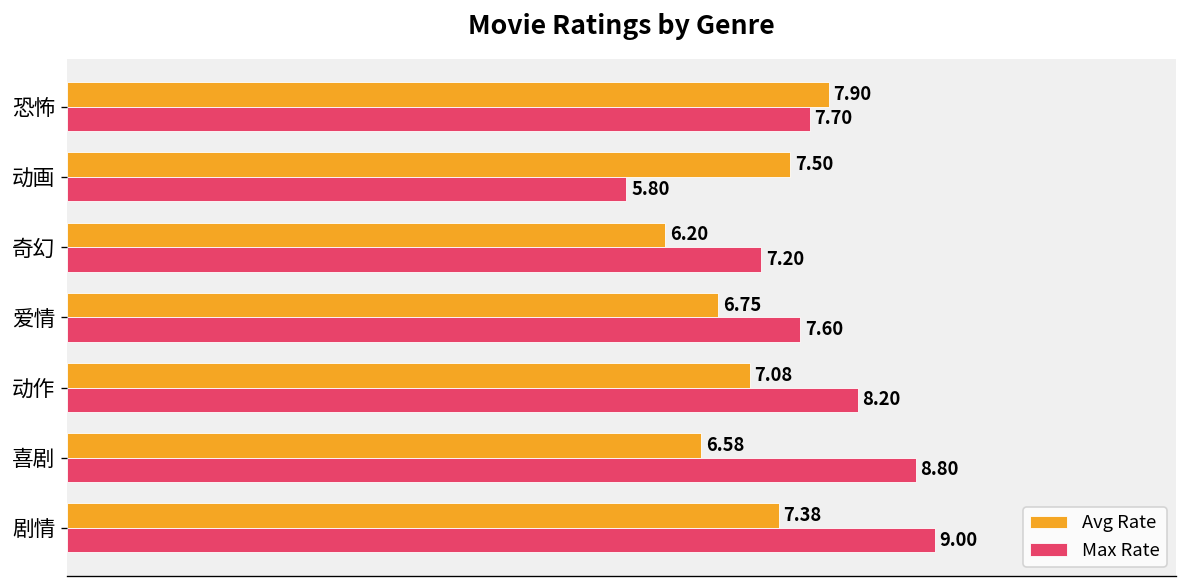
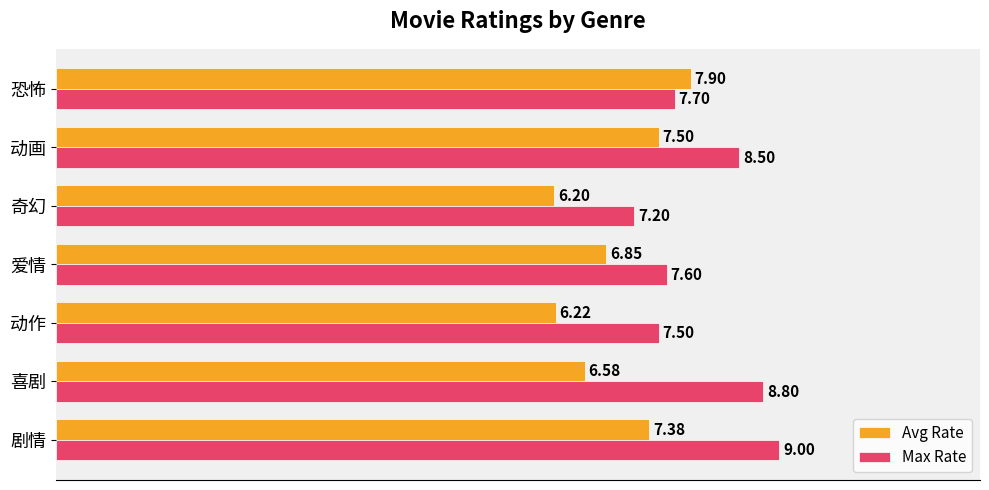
  {
    "Avg Rate": {
      "恐怖": 7.90,
      "动画": 7.50,
      "奇幻": 6.20,
-     "爱情": 6.75,
-     "动作": 7.08,
+     "爱情": 6.85,
+     "动作": 6.22,
      "喜剧": 6.58,
      "剧情": 7.38
    },
    "Max Rate": {
      "恐怖": 7.70,
-     "动画": 5.80,
+     "动画": 8.50,
      "奇幻": 7.20,
      "爱情": 7.60,
-     "动作": 8.20,
+     "动作": 7.50,
      "喜剧": 8.80,
      "剧情": 9.00
    }
  }
